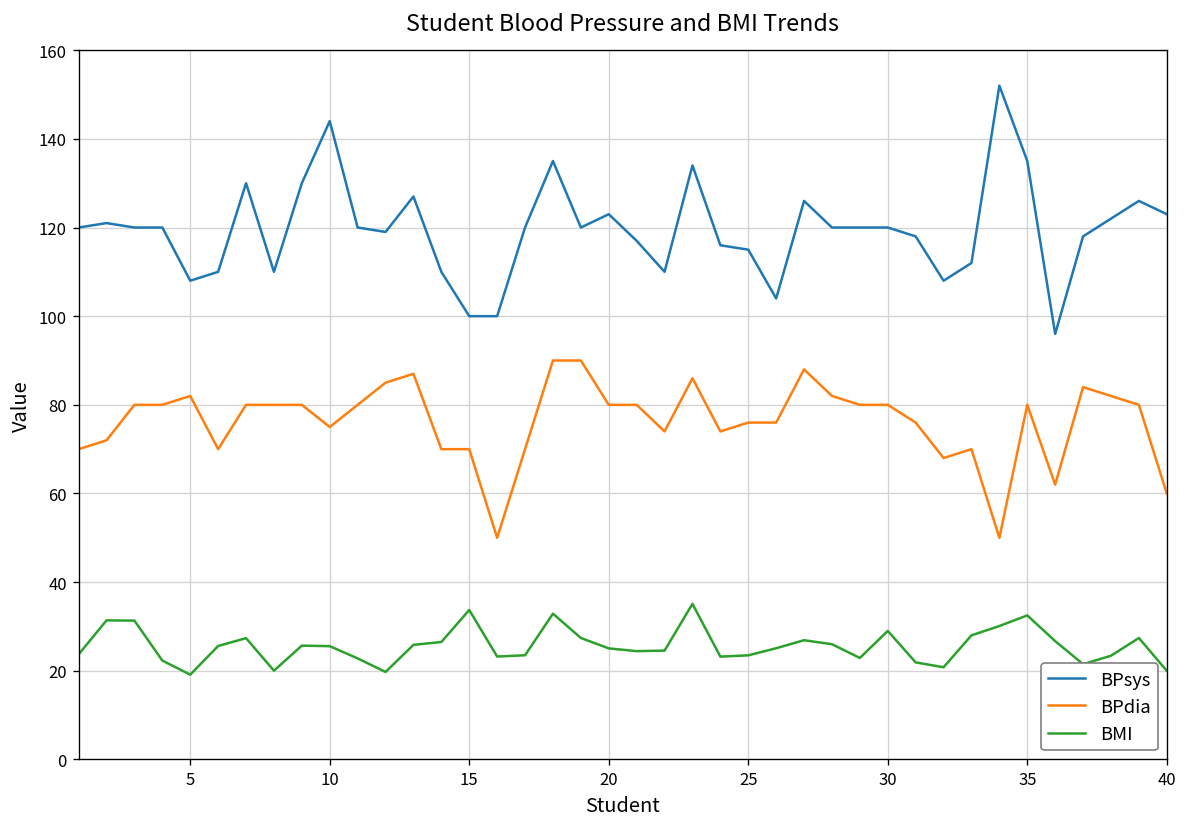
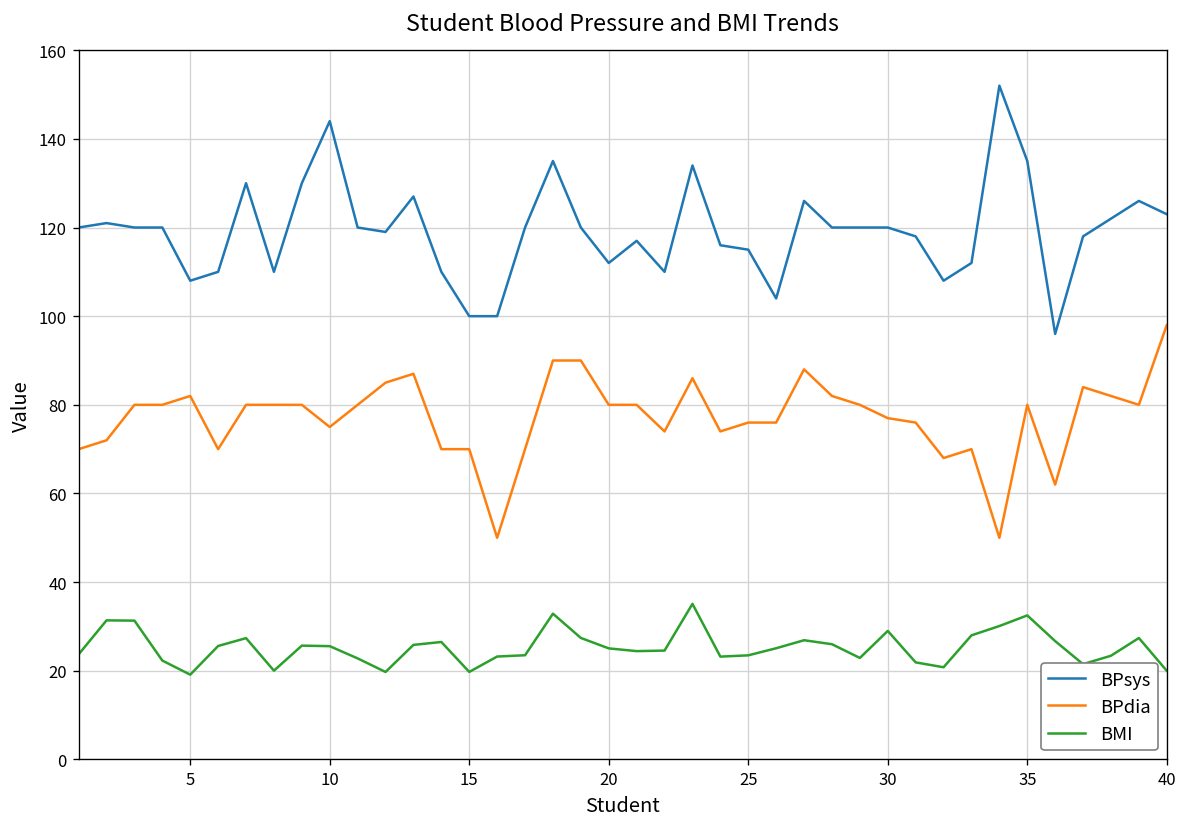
  {
    "BPsys": {
      "5": 108,
      "10": 144,
      "15": 100,
-     "20": 123,
+     "20": 112,
      "25": 115,
      "30": 120,
      "35": 135,
      "40": 123
    },
    "BPdia": {
      "5": 82,
      "10": 75,
      "15": 70,
      "20": 80,
      "25": 76,
-     "30": 80,
+     "30": 77,
      "35": 80,
-     "40": 60
+     "40": 98
    },
    "BMI": {
      "5": 19,
      "10": 26,
-     "15": 34,
+     "15": 20,
      "20": 25,
      "25": 23,
      "30": 29,
      "35": 33,
      "40": 20
    }
  }
